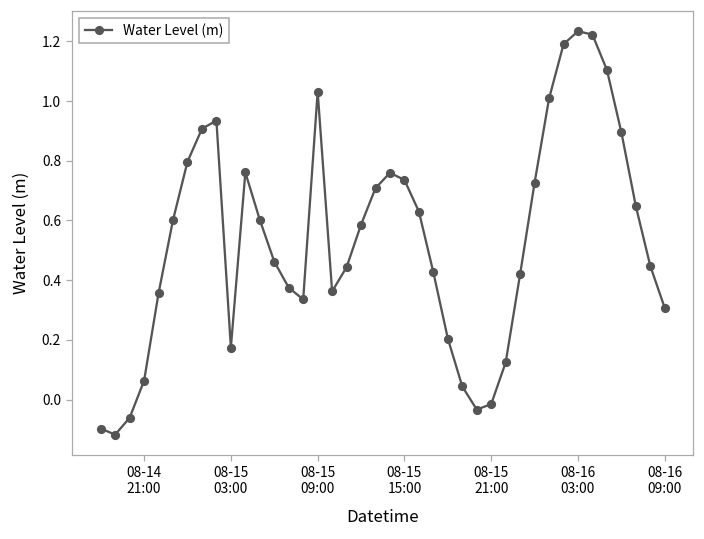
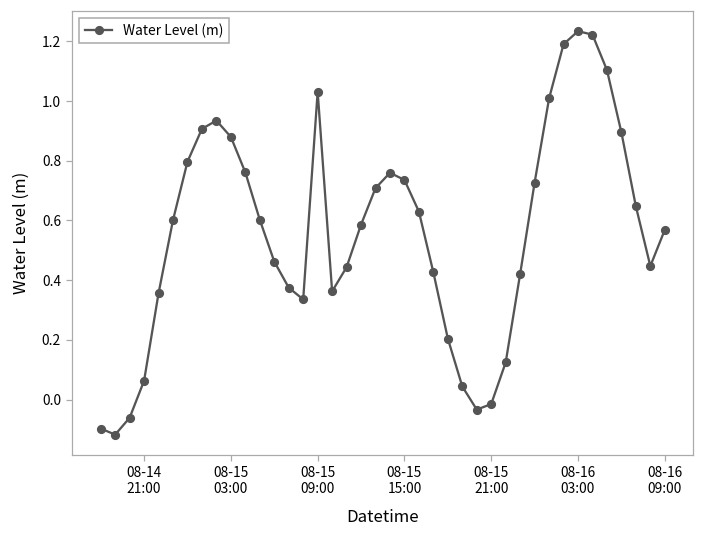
  {
    "08-14 21:00": 0.06,
-   "08-15 03:00": 0.17,
+   "08-15 03:00": 0.88,
    "08-15 09:00": 1.03,
    "08-15 15:00": 0.74,
    "08-15 21:00": -0.01,
    "08-16 03:00": 1.23,
-   "08-16 09:00": 0.31
+   "08-16 09:00": 0.57
  }
